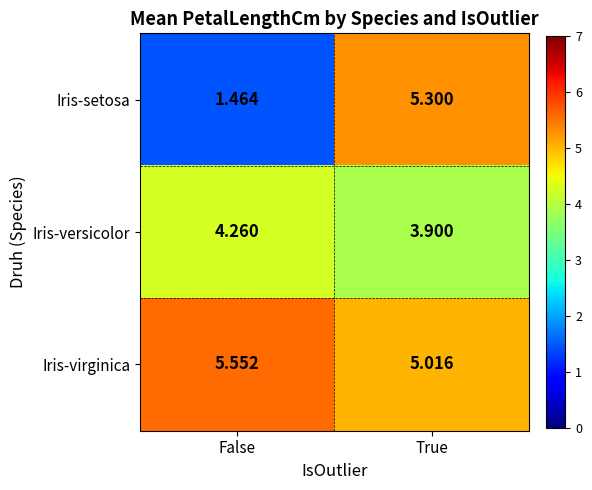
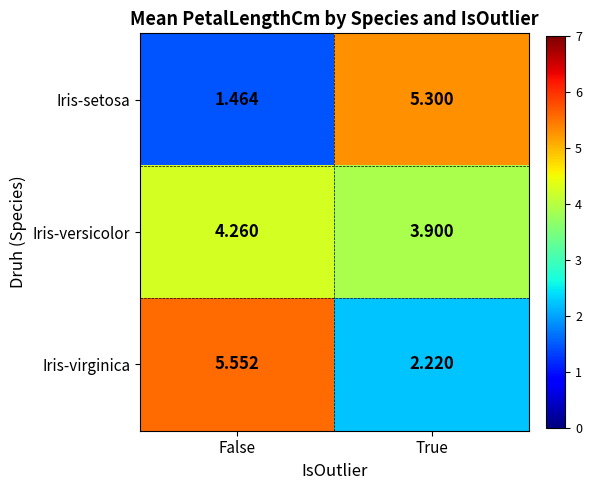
  {
    "Iris-setosa": {
      "False": 1.464,
      "True": 5.300
    },
    "Iris-versicolor": {
      "False": 4.260,
      "True": 3.900
    },
    "Iris-virginica": {
      "False": 5.552,
-     "True": 5.016
+     "True": 2.220
    }
  }
